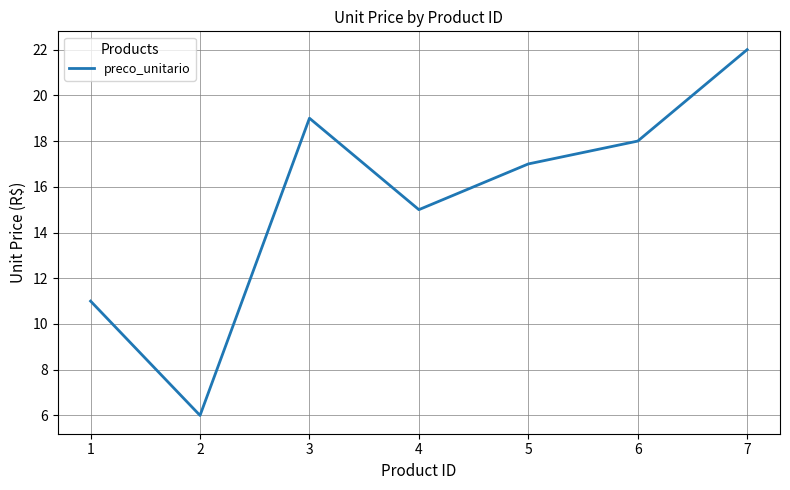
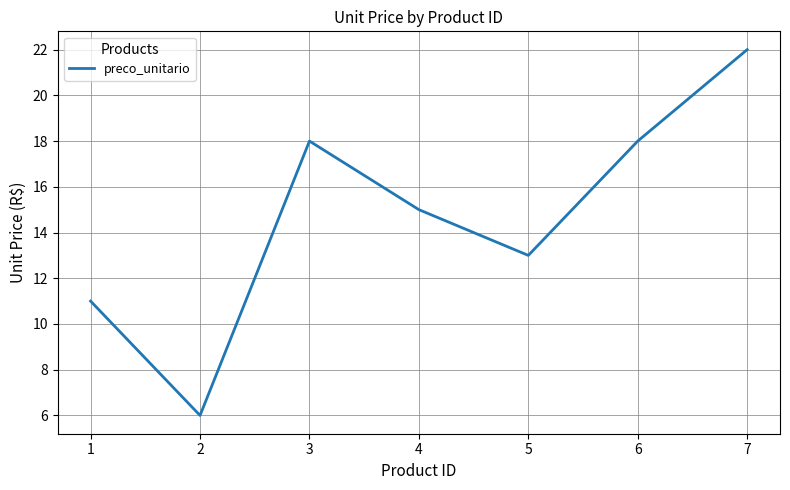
  {
    "1": 11,
    "2": 6,
-   "3": 19,
+   "3": 18,
    "4": 15,
-   "5": 17,
+   "5": 13,
    "6": 18,
    "7": 22
  }
